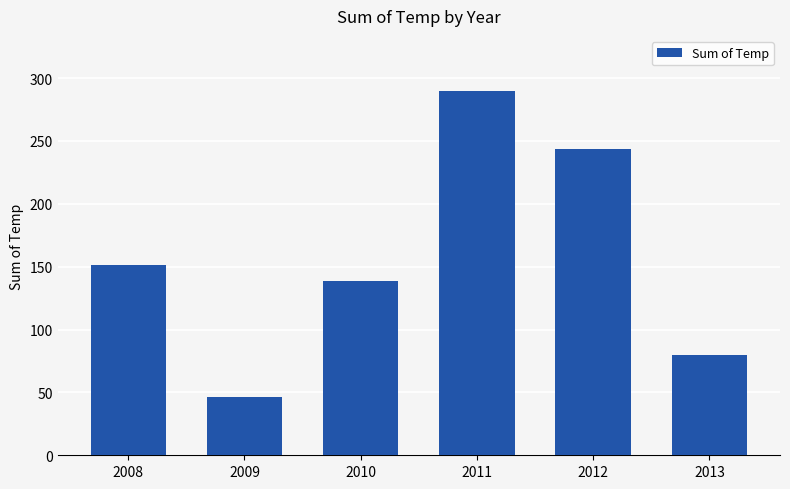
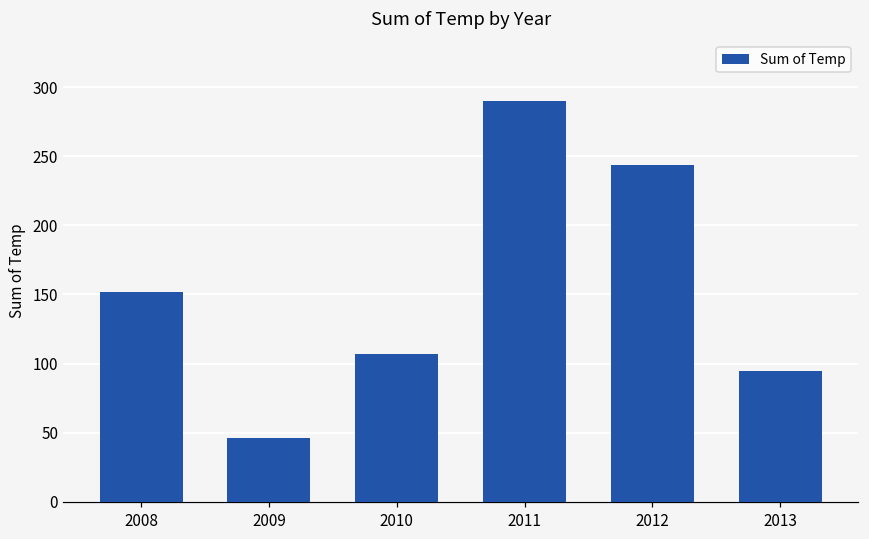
  {
    "2008": 152,
    "2009": 46,
-   "2010": 139,
+   "2010": 107,
    "2011": 290,
    "2012": 243,
-   "2013": 80
+   "2013": 95
  }
